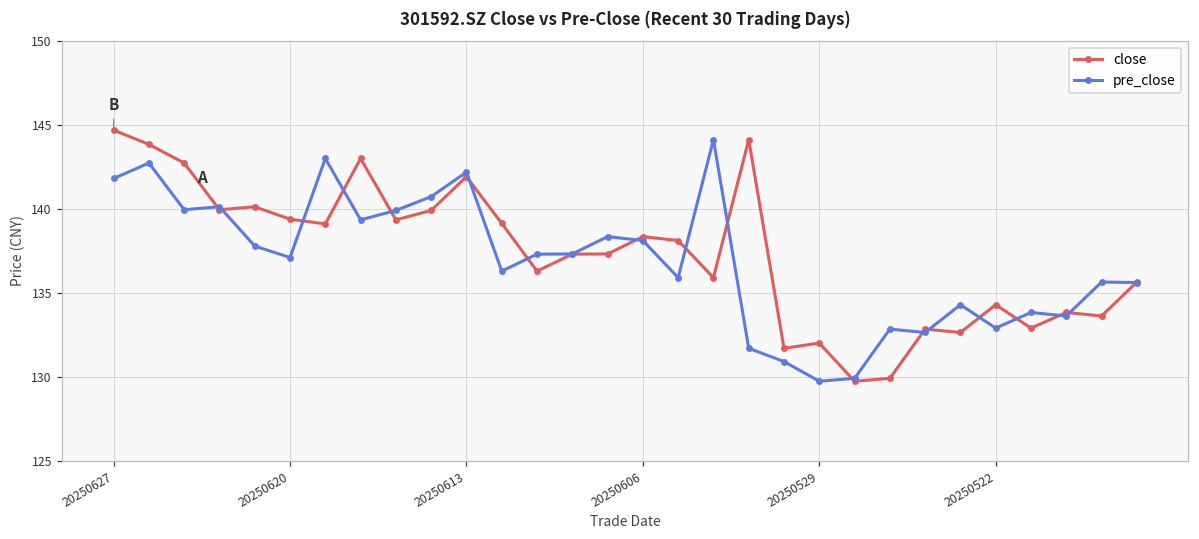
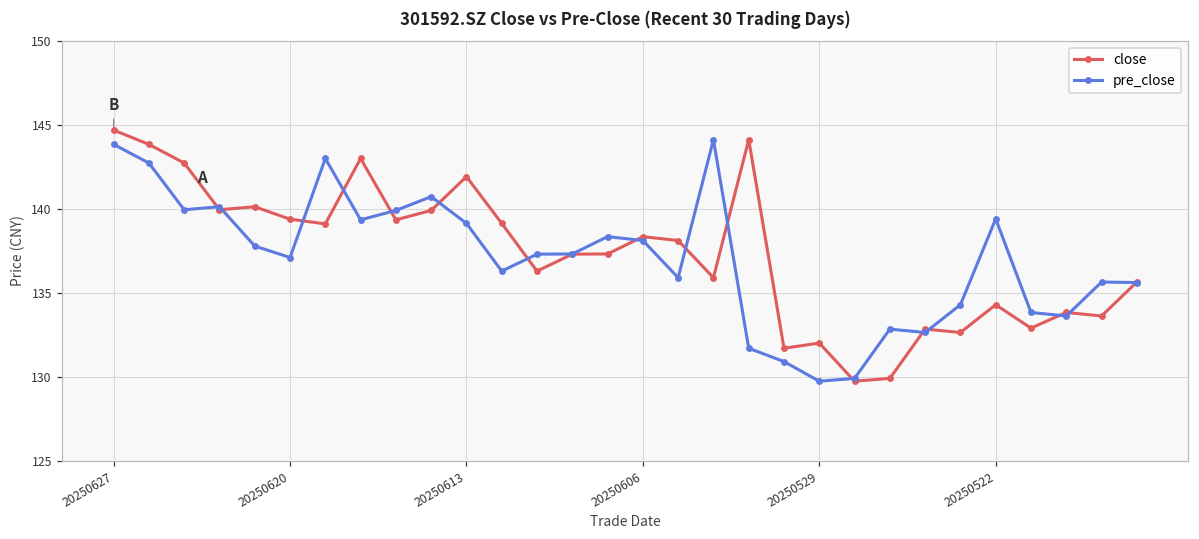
  {
    "close": {
      "20250627": 144.7,
      "20250620": 139.4,
      "20250613": 141.9,
      "20250606": 138.3,
      "20250529": 132.0,
      "20250522": 134.3
    },
    "pre_close": {
-     "20250627": 141.8,
+     "20250627": 143.8,
      "20250620": 137.1,
-     "20250613": 142.2,
+     "20250613": 139.1,
      "20250606": 138.1,
      "20250529": 129.7,
-     "20250522": 132.9
+     "20250522": 139.4
    }
  }
